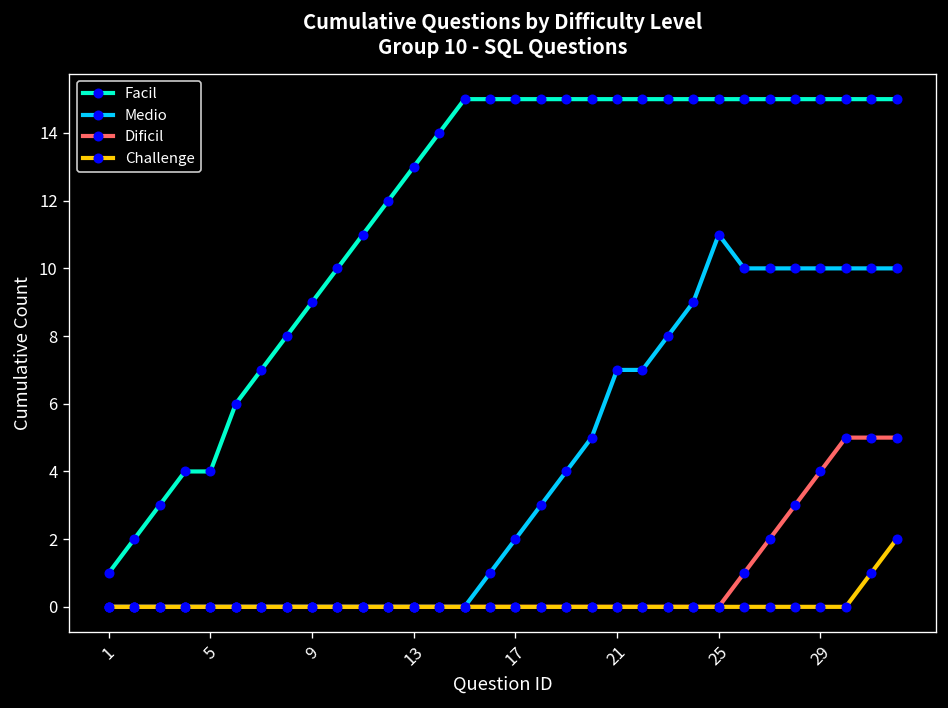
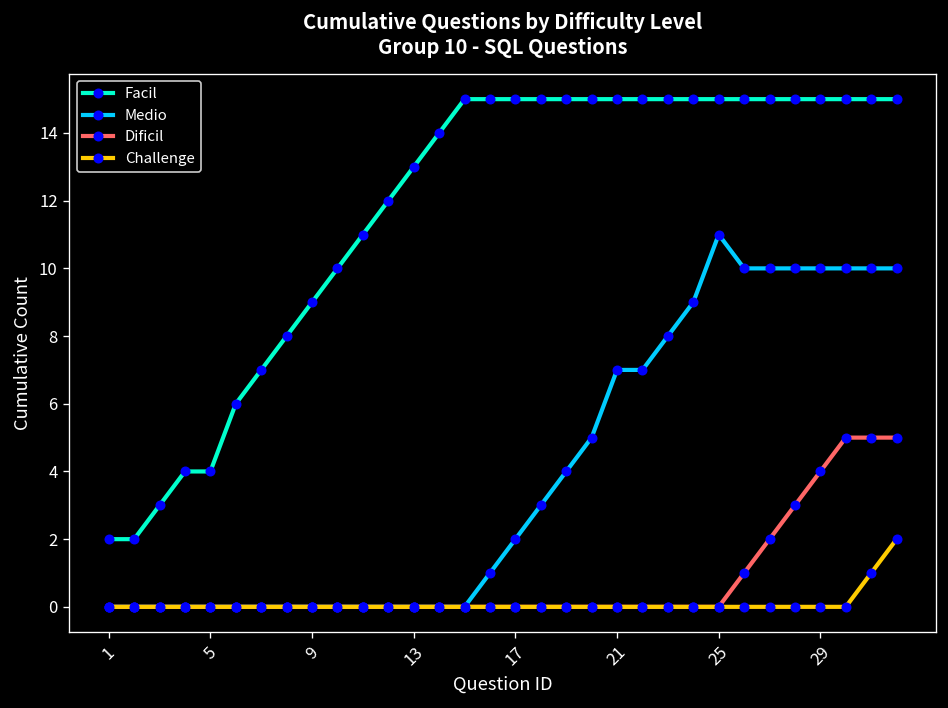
  {
    "Facil": {
-     "1": 1,
+     "1": 2,
      "5": 4,
      "9": 9,
      "13": 13,
      "17": 15,
      "21": 15,
      "25": 15,
      "29": 15
    },
    "Medio": {
      "17": 2,
      "21": 7,
      "25": 11,
      "29": 10
    },
    "Dificil": {
      "29": 4
    },
    "Challenge": {
      "29": 0
    }
  }
